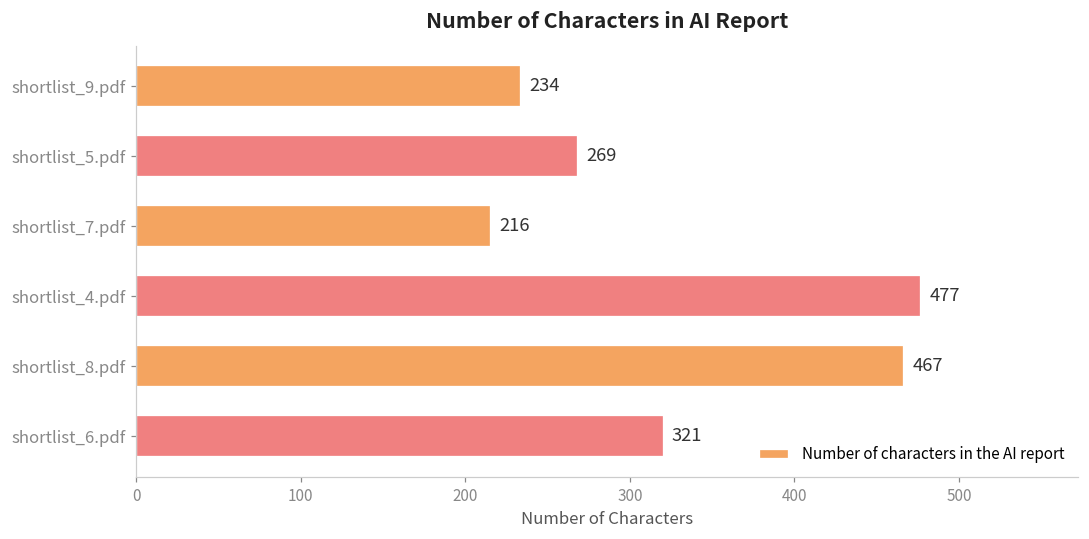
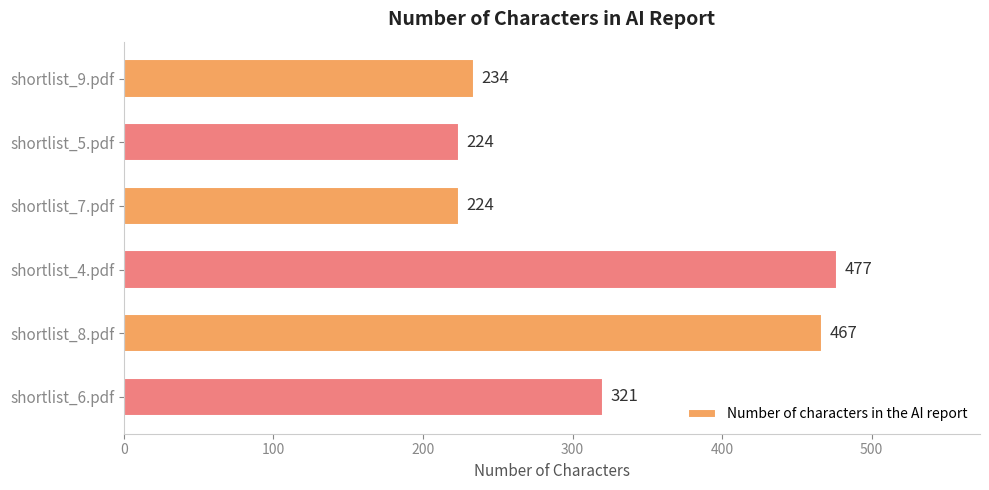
  {
    "shortlist_9.pdf": 234,
-   "shortlist_5.pdf": 269,
-   "shortlist_7.pdf": 216,
+   "shortlist_5.pdf": 224,
+   "shortlist_7.pdf": 224,
    "shortlist_4.pdf": 477,
    "shortlist_8.pdf": 467,
    "shortlist_6.pdf": 321
  }
